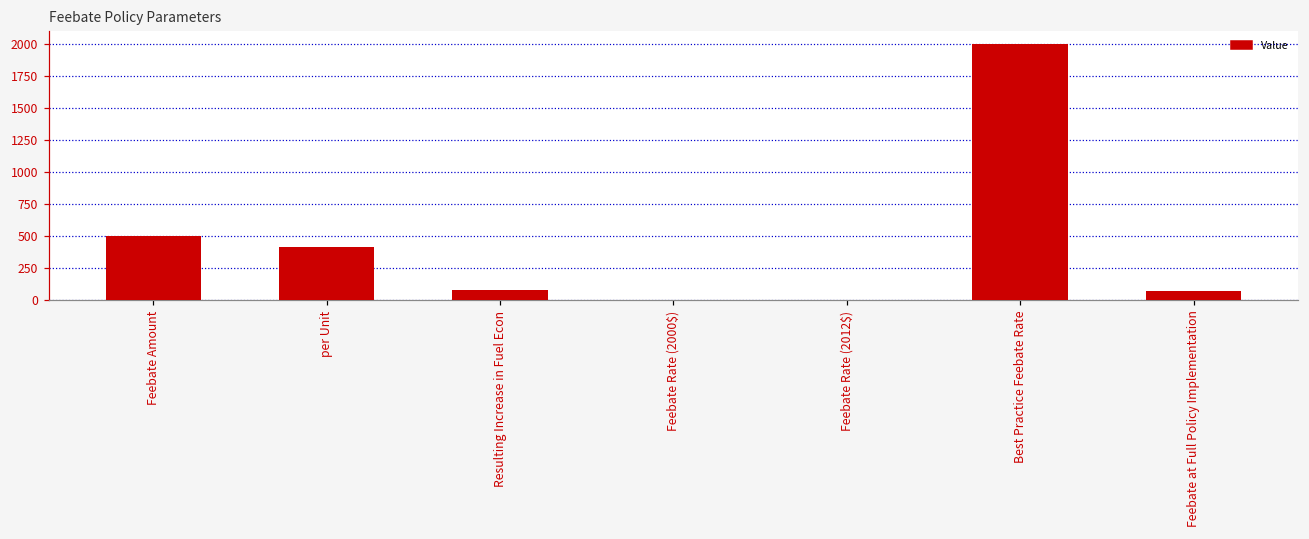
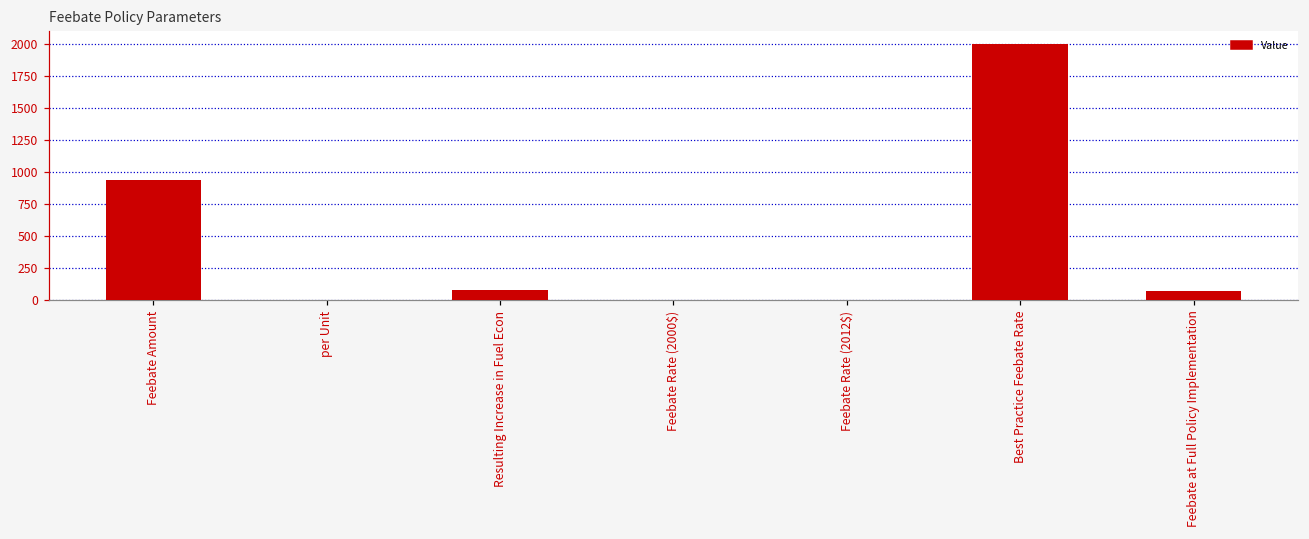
  {
-   "Feebate Amount": 500,
-   "per Unit": 420,
+   "Feebate Amount": 940,
+   "per Unit": 0,
    "Resulting Increase in Fuel Econ": 80,
    "Best Practice Feebate Rate": 2000,
    "Feebate at Full Policy Implementation": 70
  }
